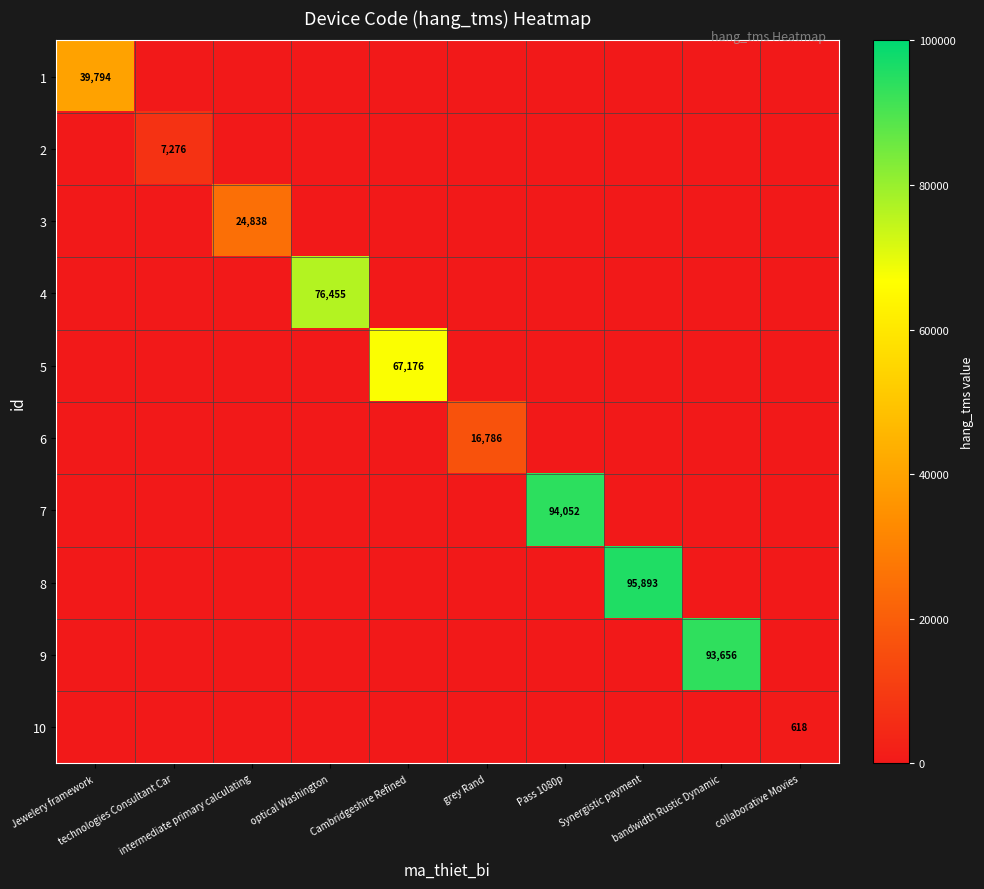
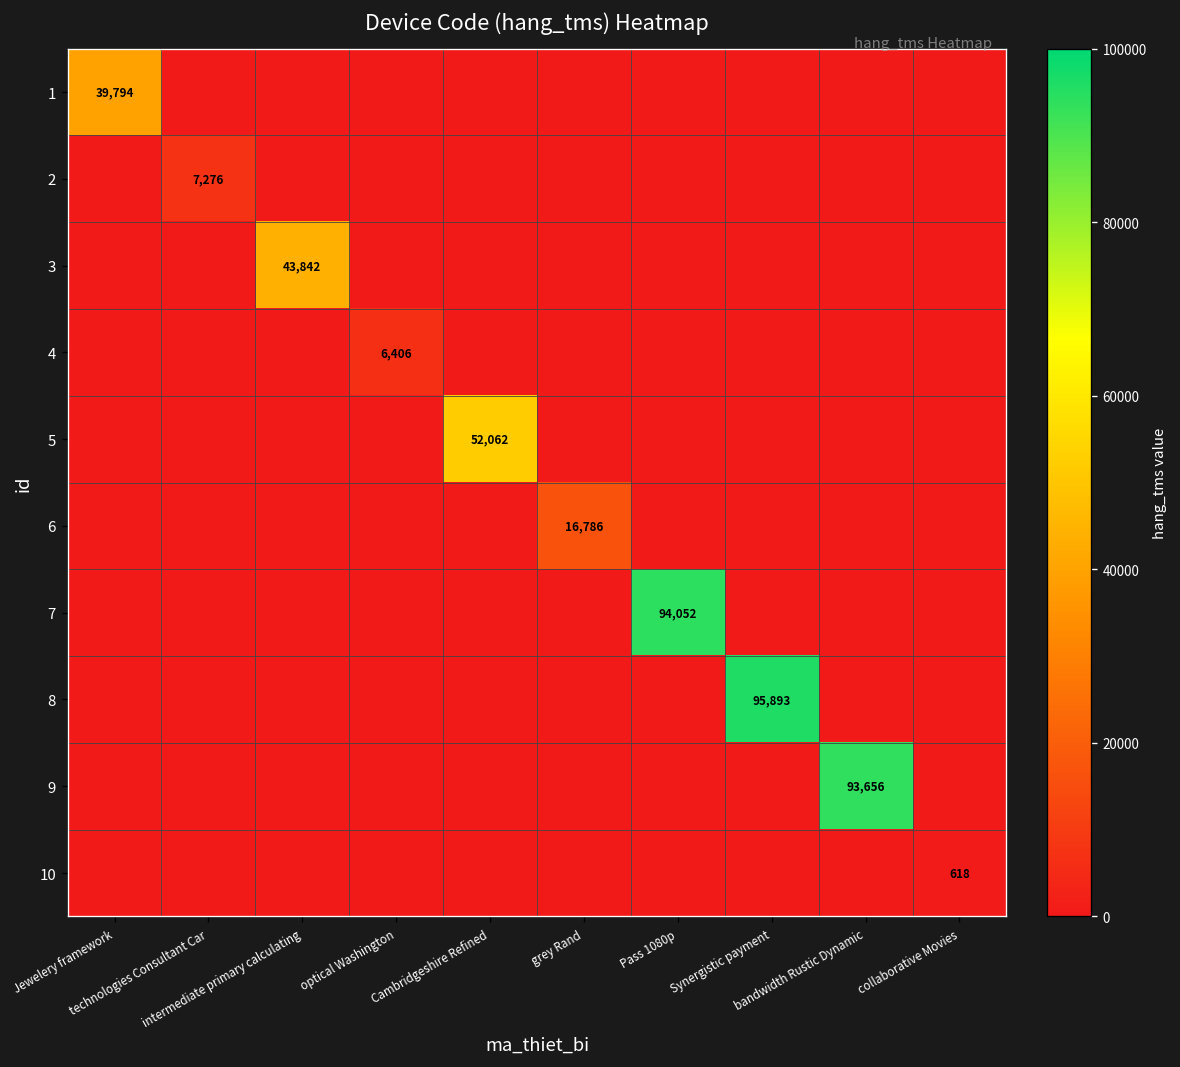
  {
    "1": {
      "Jewelery framework": "39,794"
    },
    "2": {
      "technologies Consultant Car": "7,276"
    },
    "3": {
-     "intermediate primary calculating": "24,838"
+     "intermediate primary calculating": "43,842"
    },
    "4": {
-     "optical Washington": "76,455"
+     "optical Washington": "6,406"
    },
    "5": {
-     "Cambridgeshire Refined": "67,176"
+     "Cambridgeshire Refined": "52,062"
    },
    "6": {
      "grey Rand": "16,786"
    },
    "7": {
      "Pass 1080p": "94,052"
    },
    "8": {
      "Synergistic payment": "95,893"
    },
    "9": {
      "bandwidth Rustic Dynamic": "93,656"
    },
    "10": {
      "collaborative Movies": "618"
    }
  }
